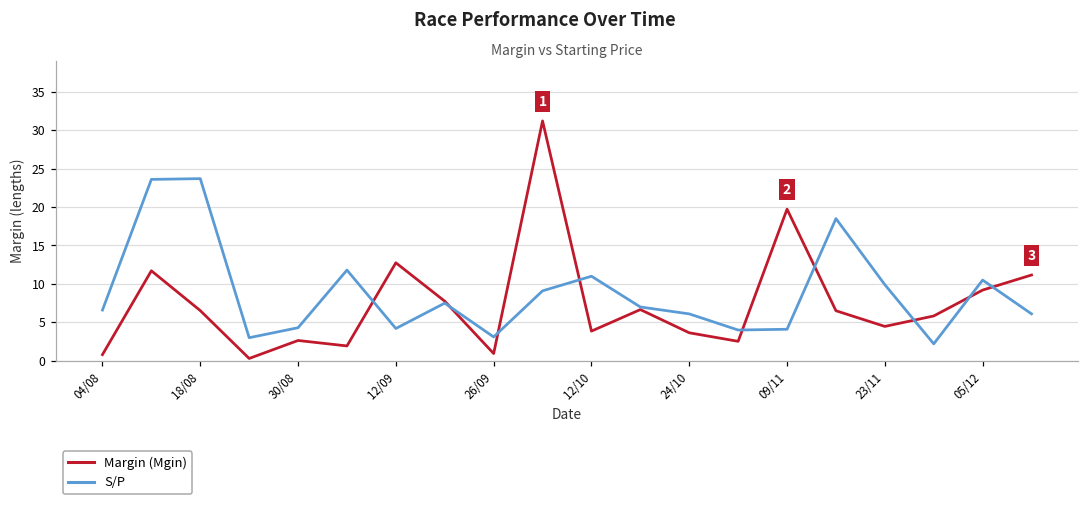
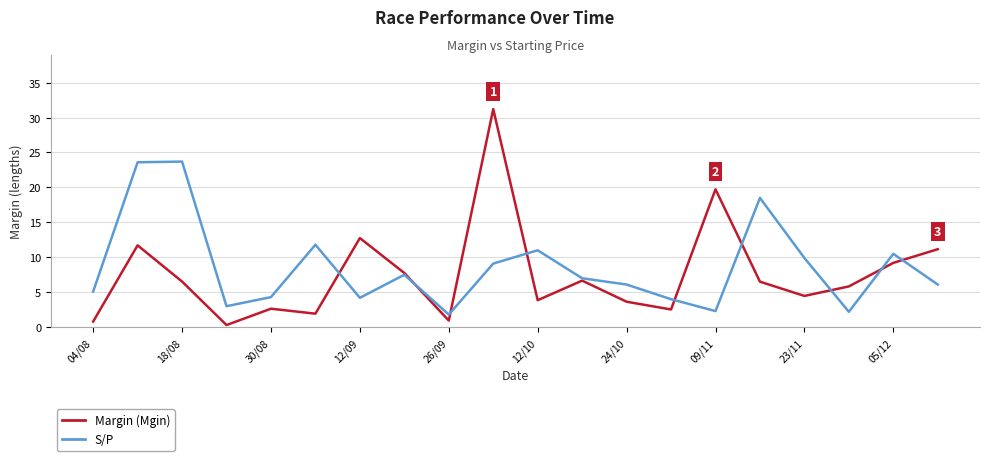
  {
    "Margin (Mgin)": {
      "04/08": 1,
      "18/08": 7,
      "30/08": 3,
      "12/09": 13,
      "26/09": 1,
      "12/10": 4,
      "24/10": 4,
      "23/11": 4,
      "05/12": 9
    },
    "S/P": {
-     "04/08": 7,
+     "04/08": 5,
      "18/08": 24,
      "30/08": 4,
      "12/09": 4,
-     "26/09": 3,
+     "26/09": 2,
      "12/10": 11,
      "24/10": 6,
-     "09/11": 4,
+     "09/11": 2,
      "23/11": 10,
      "05/12": 11
    }
  }
